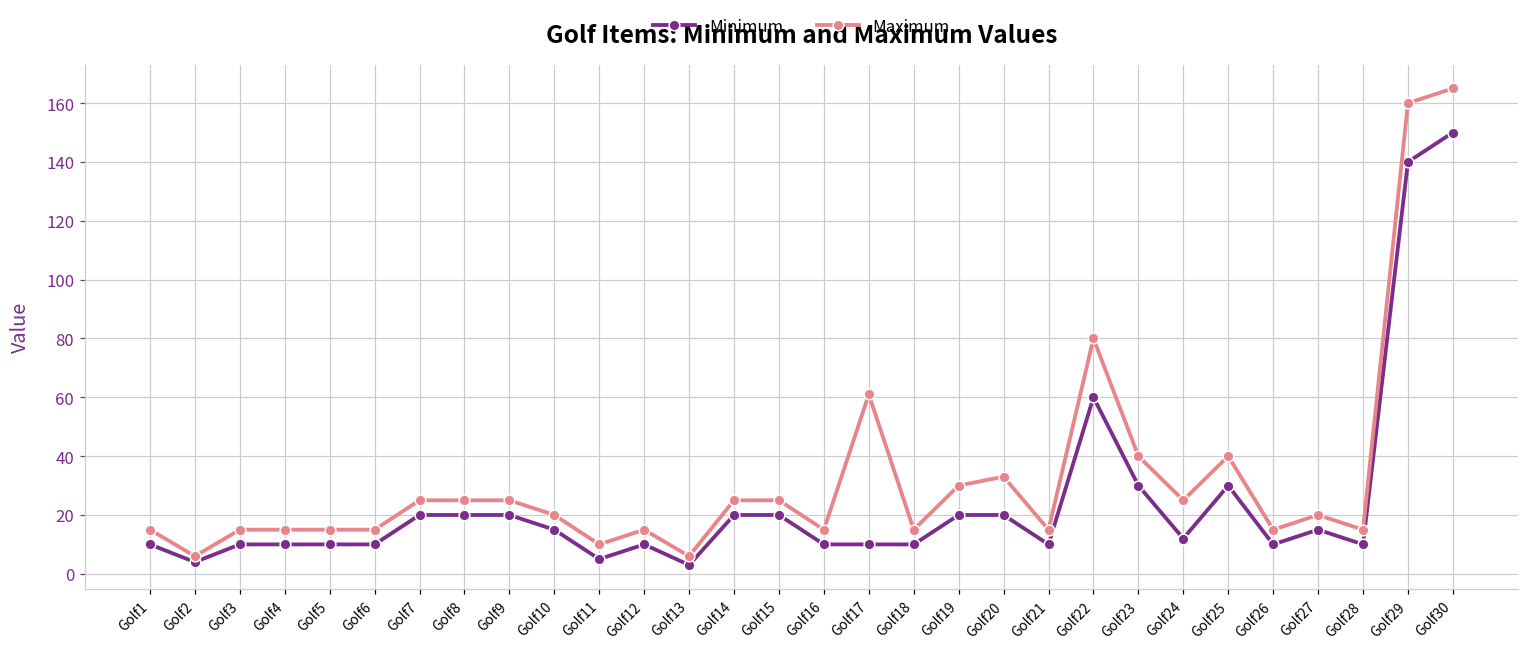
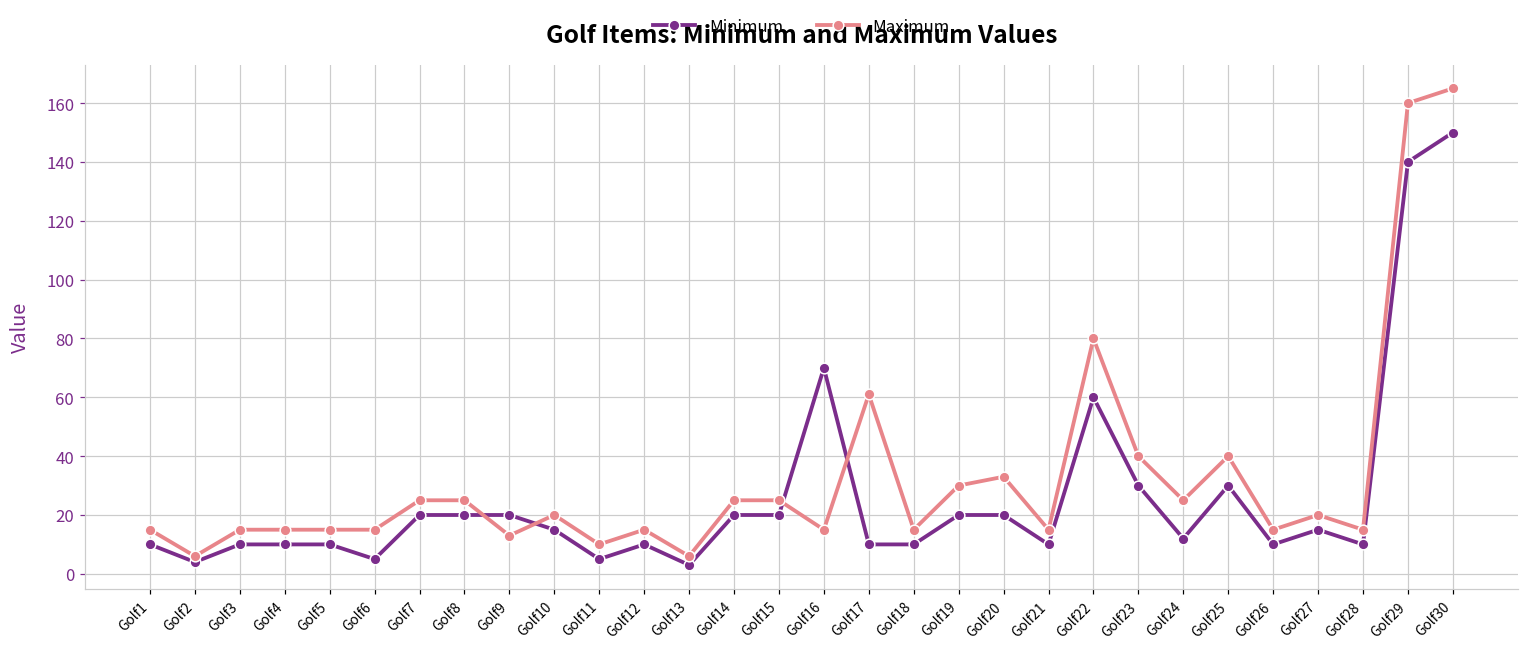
  {
    "Minimum": {
      "Golf1": 10,
      "Golf2": 4,
      "Golf3": 10,
      "Golf4": 10,
      "Golf5": 10,
-     "Golf6": 10,
+     "Golf6": 5,
      "Golf7": 20,
      "Golf8": 20,
      "Golf9": 20,
      "Golf10": 15,
      "Golf11": 5,
      "Golf12": 10,
      "Golf13": 3,
      "Golf14": 20,
      "Golf15": 20,
-     "Golf16": 10,
+     "Golf16": 70,
      "Golf17": 10,
      "Golf18": 10,
      "Golf19": 20,
      "Golf20": 20,
      "Golf21": 10,
      "Golf22": 60,
      "Golf23": 30,
      "Golf24": 12,
      "Golf25": 30,
      "Golf26": 10,
      "Golf27": 15,
      "Golf28": 10,
      "Golf29": 140,
      "Golf30": 150
    },
    "Maximum": {
      "Golf1": 15,
      "Golf2": 6,
      "Golf3": 15,
      "Golf4": 15,
      "Golf5": 15,
      "Golf6": 15,
      "Golf7": 25,
      "Golf8": 25,
-     "Golf9": 25,
+     "Golf9": 13,
      "Golf10": 20,
      "Golf11": 10,
      "Golf12": 15,
      "Golf13": 6,
      "Golf14": 25,
      "Golf15": 25,
      "Golf16": 15,
      "Golf17": 61,
      "Golf18": 15,
      "Golf19": 30,
      "Golf20": 33,
      "Golf21": 15,
      "Golf22": 80,
      "Golf23": 40,
      "Golf24": 25,
      "Golf25": 40,
      "Golf26": 15,
      "Golf27": 20,
      "Golf28": 15,
      "Golf29": 160,
      "Golf30": 165
    }
  }
